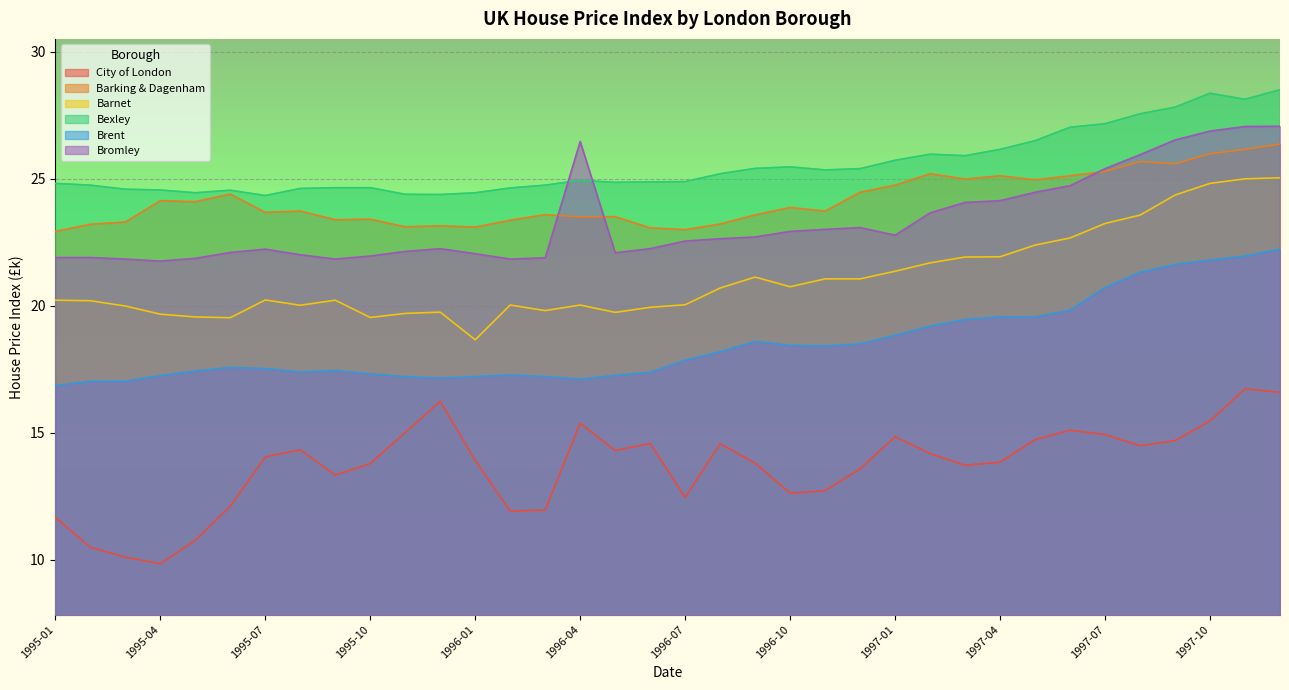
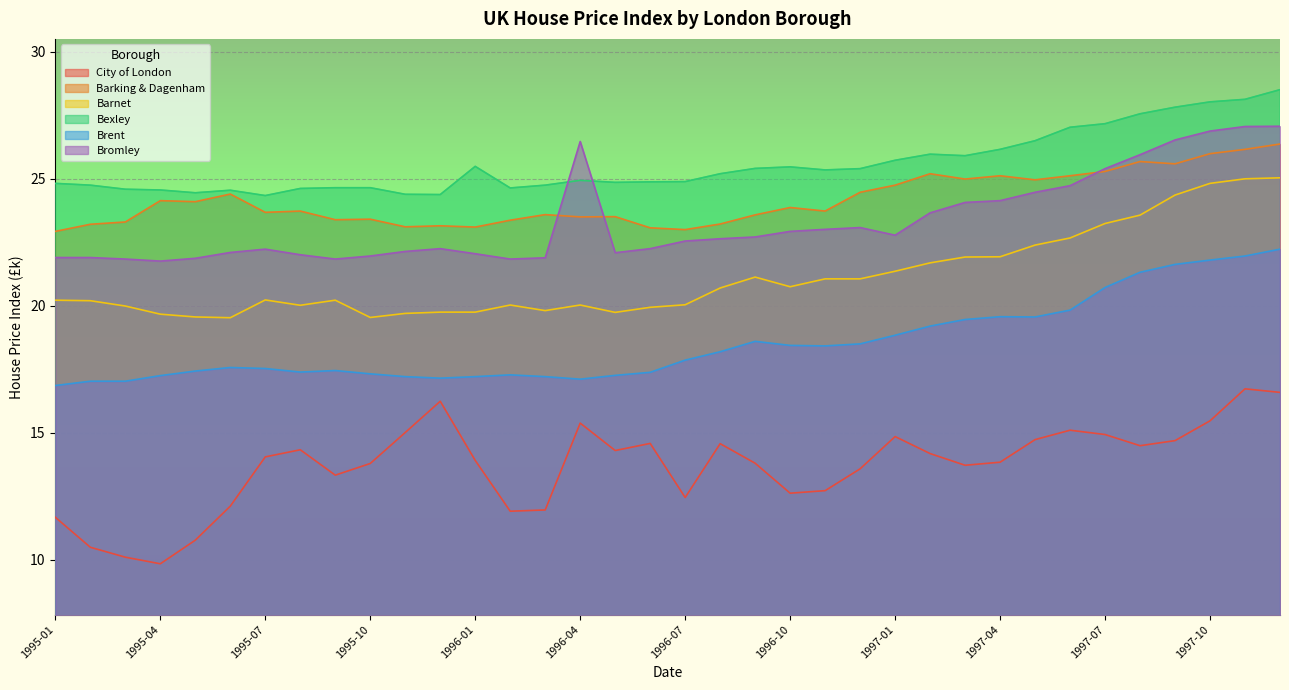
  {
    "Barnet": {
      "1995-01": 20.2,
      "1995-04": 19.7,
      "1995-07": 20.2,
      "1995-10": 19.5,
-     "1996-01": 18.7,
+     "1996-01": 19.8,
      "1996-04": 20.0,
      "1996-07": 20.0,
      "1996-10": 20.8,
      "1997-01": 21.4,
      "1997-04": 21.9,
      "1997-07": 23.2,
      "1997-10": 24.8
    },
    "Bexley": {
      "1995-01": 24.8,
      "1995-04": 24.6,
      "1995-07": 24.3,
      "1995-10": 24.7,
-     "1996-01": 24.5,
+     "1996-01": 25.5,
      "1996-04": 24.9,
      "1996-07": 24.9,
      "1996-10": 25.5,
      "1997-01": 25.7,
      "1997-04": 26.2,
      "1997-07": 27.2,
-     "1997-10": 28.4
+     "1997-10": 28.0
    },
    "Brent": {
      "1995-01": 16.9,
      "1995-04": 17.3,
      "1995-07": 17.5,
      "1995-10": 17.3,
      "1996-01": 17.2,
      "1996-04": 17.1,
      "1996-07": 17.9,
      "1996-10": 18.4,
      "1997-01": 18.8,
      "1997-04": 19.6,
      "1997-07": 20.7,
      "1997-10": 21.8
    },
    "Bromley": {
      "1995-01": 21.9,
      "1995-04": 21.8,
      "1995-07": 22.2,
      "1995-10": 22.0,
      "1996-01": 22.1,
      "1996-04": 26.5,
      "1996-07": 22.6,
      "1996-10": 22.9,
      "1997-01": 22.8,
      "1997-04": 24.1,
      "1997-07": 25.4,
      "1997-10": 26.9
    }
  }
